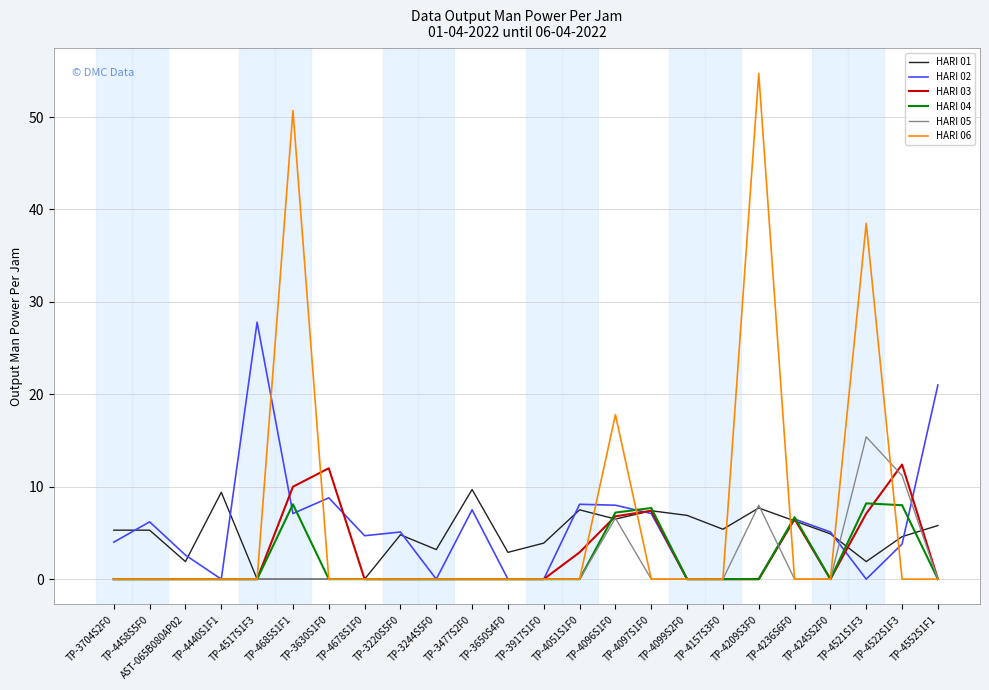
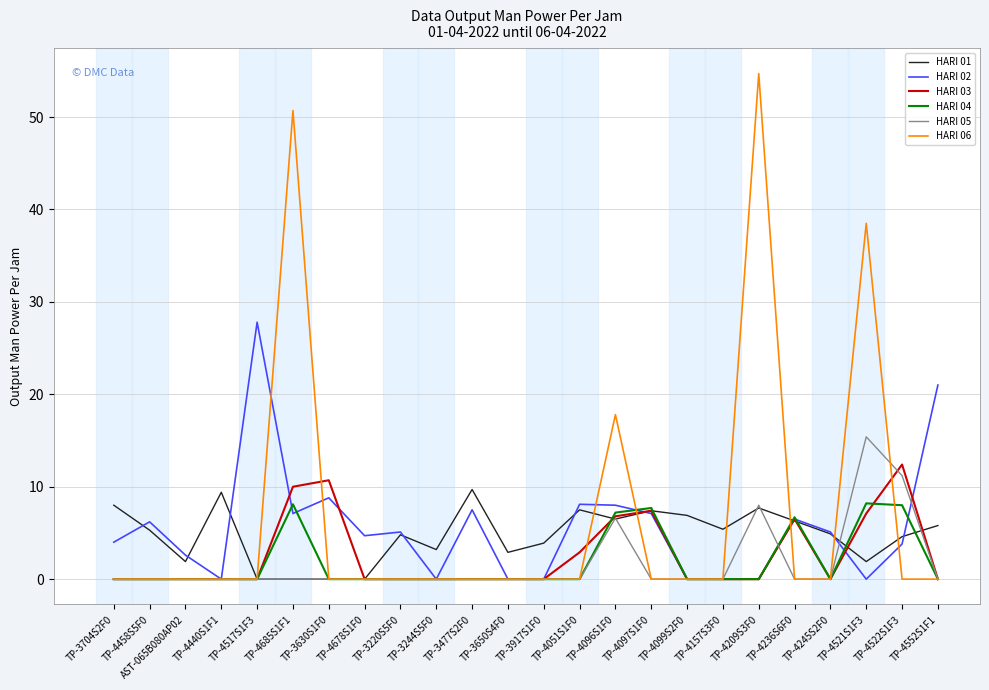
  {
    "HARI 01": {
-     "TP-3704S2F0": 5,
+     "TP-3704S2F0": 8,
      "TP-4458S5F0": 5,
      "AST-065B080AP02": 2,
      "TP-4440S1F1": 9,
      "TP-3220S5F0": 5,
      "TP-3244S5F0": 3,
      "TP-3477S2F0": 10,
      "TP-3650S4F0": 3,
      "TP-3917S1F0": 4,
      "TP-4051S1F0": 8,
      "TP-4099S2F0": 7,
      "TP-4157S3F0": 5,
      "TP-4209S3F0": 8,
      "TP-4521S1F3": 2,
      "TP-4522S1F3": 5,
      "TP-4552S1F1": 6
    },
    "HARI 02": {
      "TP-3704S2F0": 4,
      "TP-4458S5F0": 6,
      "AST-065B080AP02": 3,
      "TP-4517S1F3": 28,
      "TP-4685S1F1": 7,
      "TP-3630S1F0": 9,
      "TP-4678S1F0": 5,
      "TP-3220S5F0": 5,
      "TP-3477S2F0": 8,
      "TP-4051S1F0": 8,
      "TP-4096S1F0": 8,
      "TP-4097S1F0": 7,
      "TP-4521S1F3": 0,
      "TP-4522S1F3": 4,
      "TP-4552S1F1": 21
    },
    "HARI 03": {
      "TP-4685S1F1": 10,
-     "TP-3630S1F0": 12,
+     "TP-3630S1F0": 11,
      "TP-4051S1F0": 3,
      "TP-4521S1F3": 7,
      "TP-4522S1F3": 12
    },
    "HARI 04": {
      "TP-4685S1F1": 8,
      "TP-4096S1F0": 7,
      "TP-4097S1F0": 8,
      "TP-4521S1F3": 8,
      "TP-4522S1F3": 8
    },
    "HARI 05": {
      "TP-4209S3F0": 8,
      "TP-4521S1F3": 15,
      "TP-4522S1F3": 11
    },
    "HARI 06": {
      "TP-4685S1F1": 51,
      "TP-4096S1F0": 18,
      "TP-4209S3F0": 55,
      "TP-4521S1F3": 39,
      "TP-4522S1F3": 0
    }
  }
